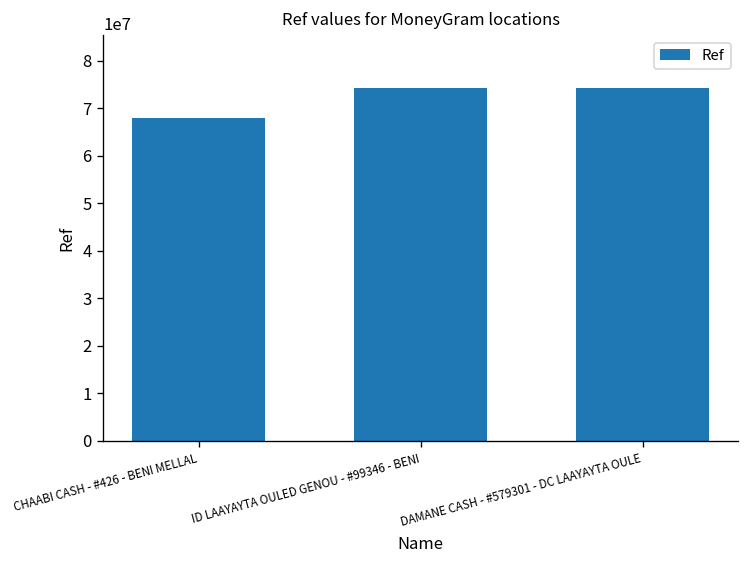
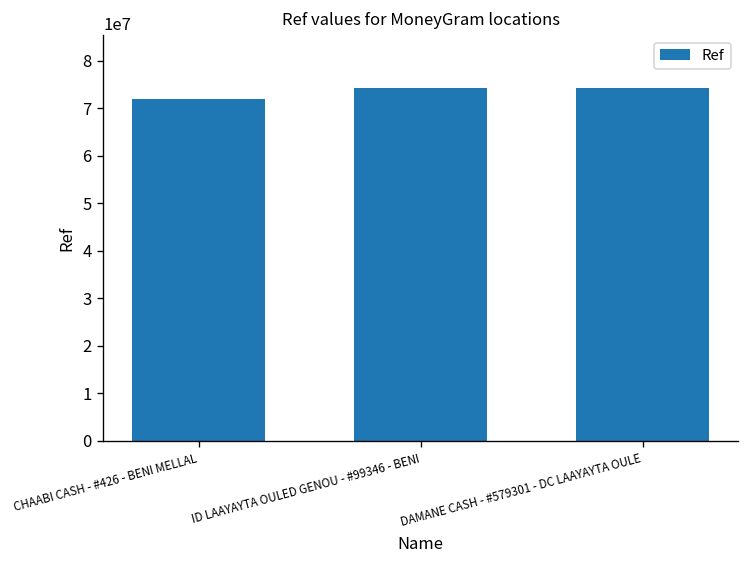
  {
-   "CHAABI CASH - #426 - BENI MELLAL": 68000000,
+   "CHAABI CASH - #426 - BENI MELLAL": 72000000,
    "ID LAAYAYTA OULED GENOU - #99346 - BENI": 74000000,
    "DAMANE CASH - #579301 - DC LAAYAYTA OULE": 74000000
  }
